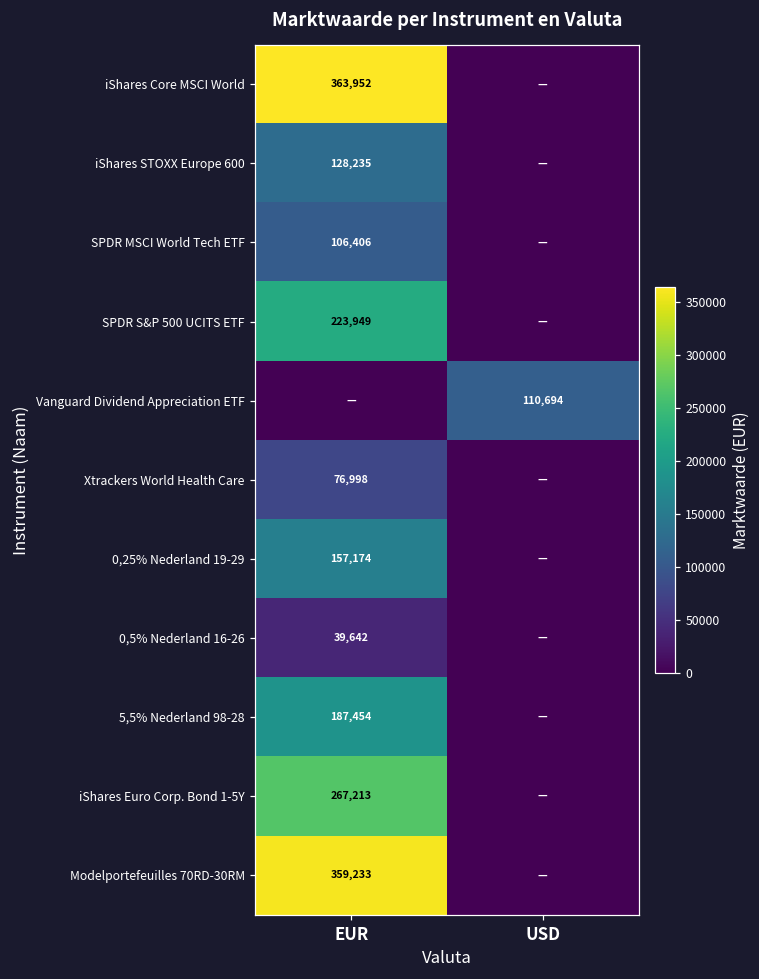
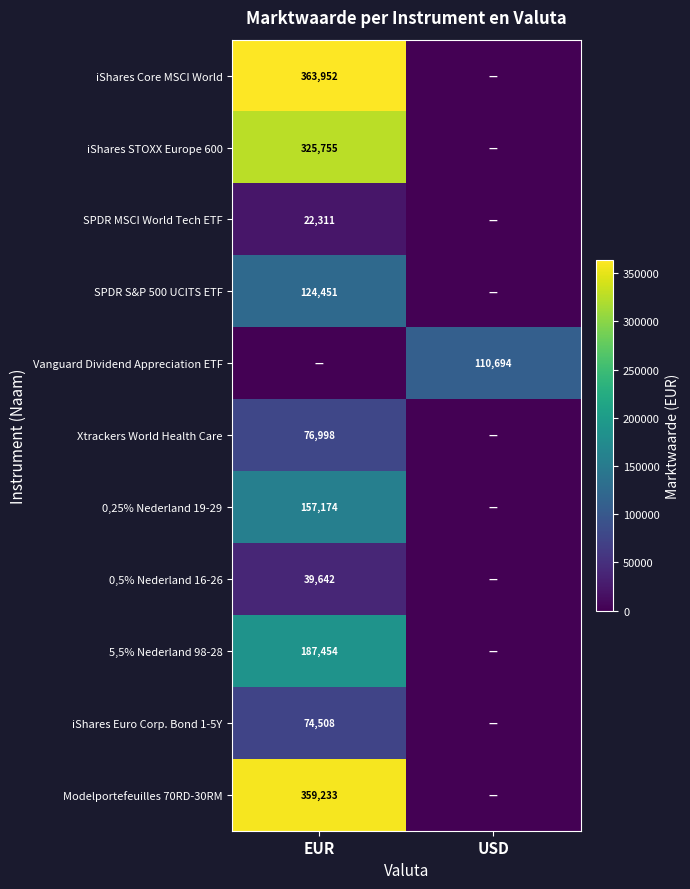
  {
    "iShares Core MSCI World": {
      "EUR": "363,952"
    },
    "iShares STOXX Europe 600": {
-     "EUR": "128,235"
+     "EUR": "325,755"
    },
    "SPDR MSCI World Tech ETF": {
-     "EUR": "106,406"
+     "EUR": "22,311"
    },
    "SPDR S&P 500 UCITS ETF": {
-     "EUR": "223,949"
+     "EUR": "124,451"
    },
    "Vanguard Dividend Appreciation ETF": {
      "USD": "110,694"
    },
    "Xtrackers World Health Care": {
      "EUR": "76,998"
    },
    "0,25% Nederland 19-29": {
      "EUR": "157,174"
    },
    "0,5% Nederland 16-26": {
      "EUR": "39,642"
    },
    "5,5% Nederland 98-28": {
      "EUR": "187,454"
    },
    "iShares Euro Corp. Bond 1-5Y": {
-     "EUR": "267,213"
+     "EUR": "74,508"
    },
    "Modelportefeuilles 70RD-30RM": {
      "EUR": "359,233"
    }
  }
